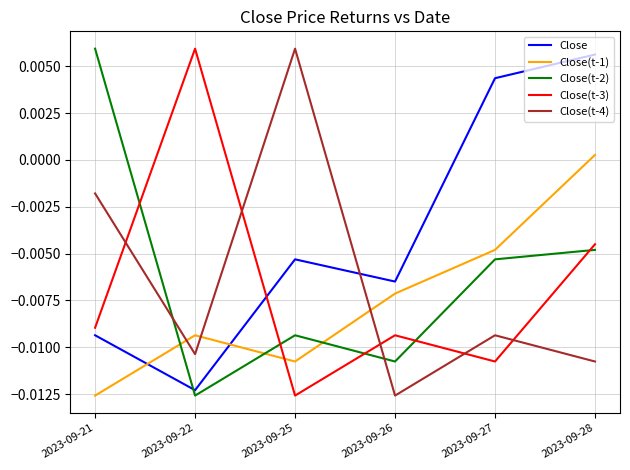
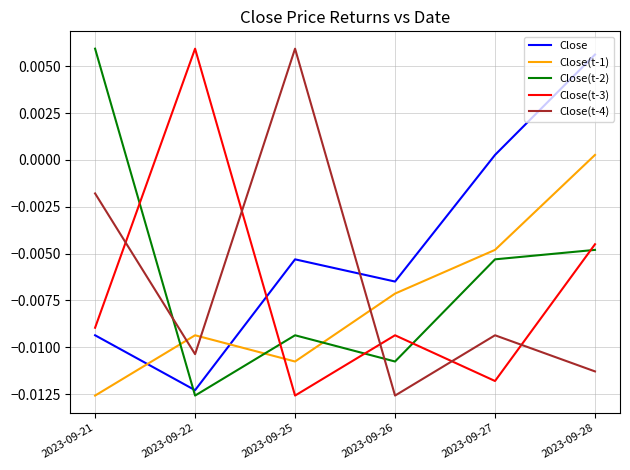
  {
    "Close": {
      "2023-09-21": -0.0094,
      "2023-09-22": -0.0123,
      "2023-09-25": -0.0053,
      "2023-09-26": -0.0065,
-     "2023-09-27": 0.0044
+     "2023-09-27": 0.0003
    },
    "Close(t-1)": {
      "2023-09-21": -0.0126,
      "2023-09-22": -0.0094,
      "2023-09-25": -0.0108,
      "2023-09-26": -0.0071,
      "2023-09-27": -0.0048,
      "2023-09-28": 0.0003
    },
    "Close(t-2)": {
      "2023-09-21": 0.0059,
      "2023-09-22": -0.0126,
      "2023-09-25": -0.0094,
      "2023-09-26": -0.0108,
      "2023-09-27": -0.0053,
      "2023-09-28": -0.0048
    },
    "Close(t-3)": {
      "2023-09-21": -0.0090,
      "2023-09-22": 0.0059,
      "2023-09-25": -0.0126,
      "2023-09-26": -0.0094,
-     "2023-09-27": -0.0108,
+     "2023-09-27": -0.0118,
      "2023-09-28": -0.0045
    },
    "Close(t-4)": {
      "2023-09-21": -0.0018,
      "2023-09-22": -0.0104,
      "2023-09-25": 0.0059,
      "2023-09-26": -0.0126,
      "2023-09-27": -0.0094,
-     "2023-09-28": -0.0108
+     "2023-09-28": -0.0113
    }
  }
